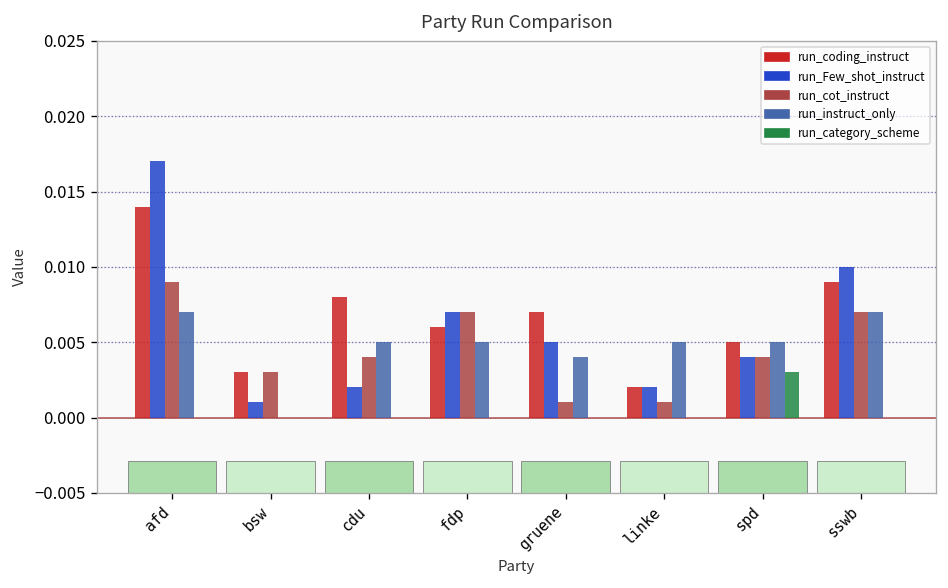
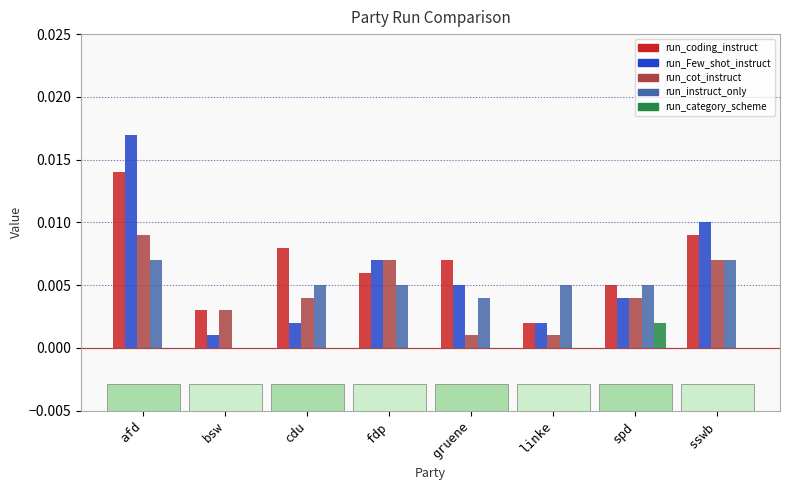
  {
    "run_category_scheme": {
      "afd": 0.000,
      "bsw": 0.000,
      "cdu": 0.000,
      "fdp": 0.000,
      "gruene": 0.000,
      "linke": 0.000,
-     "spd": 0.003,
+     "spd": 0.002,
      "sswb": 0.000
    }
  }
